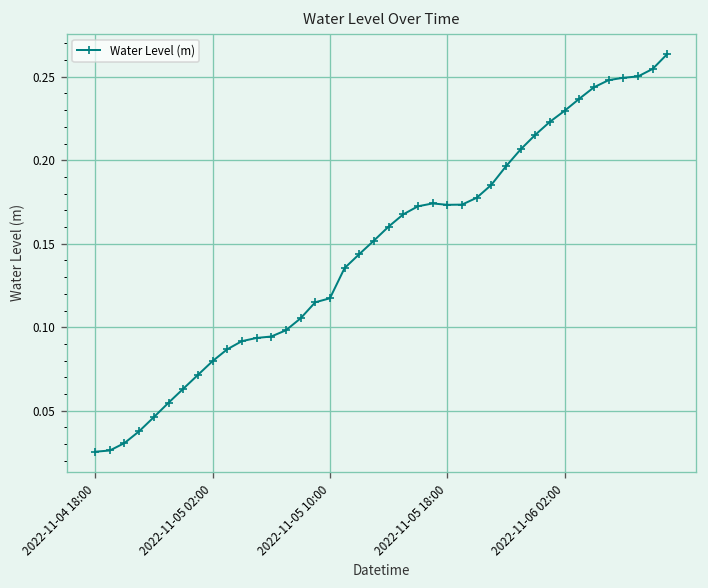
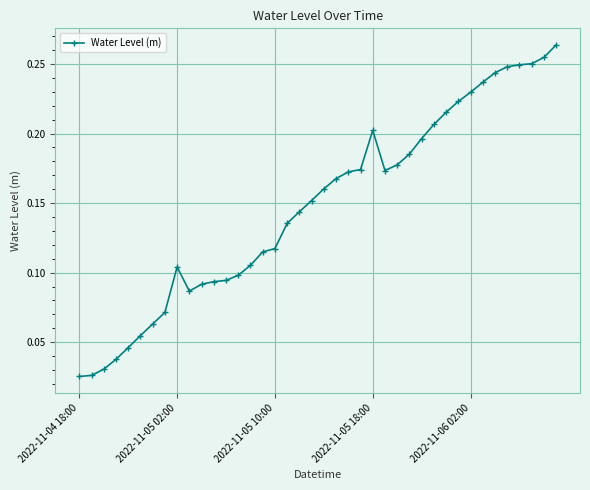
  {
    "2022-11-04 18:00": 0.025,
-   "2022-11-05 02:00": 0.080,
+   "2022-11-05 02:00": 0.104,
    "2022-11-05 10:00": 0.117,
-   "2022-11-05 18:00": 0.173,
+   "2022-11-05 18:00": 0.202,
    "2022-11-06 02:00": 0.230
  }
